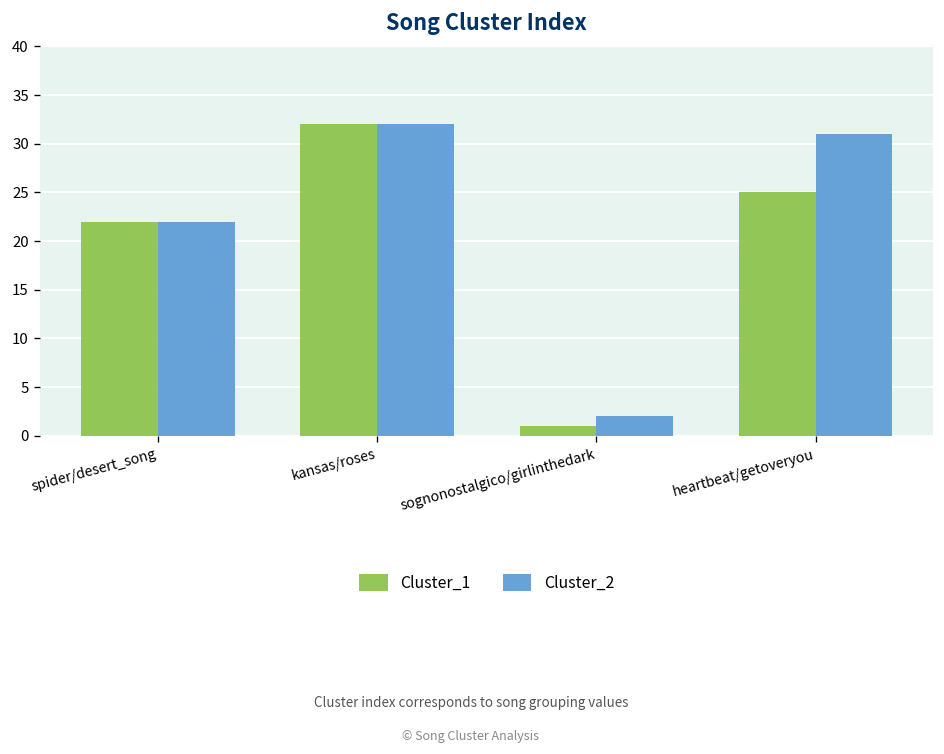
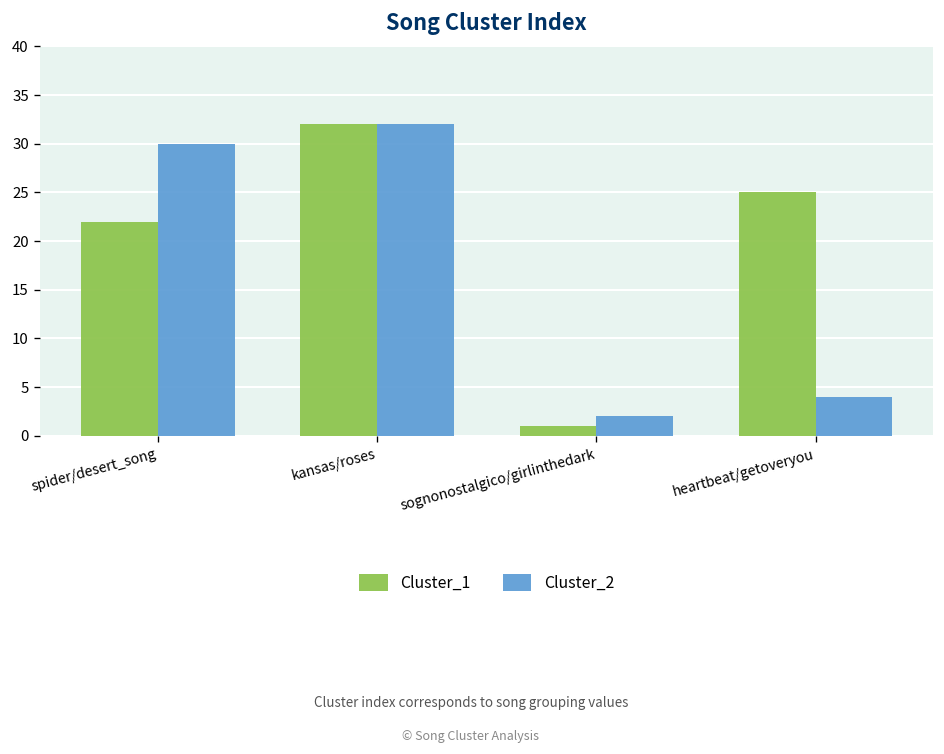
  {
    "Cluster_1": {
      "spider/desert_song": 22,
      "kansas/roses": 32,
      "sognonostalgico/girlinthedark": 1,
      "heartbeat/getoveryou": 25
    },
    "Cluster_2": {
-     "spider/desert_song": 22,
+     "spider/desert_song": 30,
      "kansas/roses": 32,
      "sognonostalgico/girlinthedark": 2,
-     "heartbeat/getoveryou": 31
+     "heartbeat/getoveryou": 4
    }
  }
